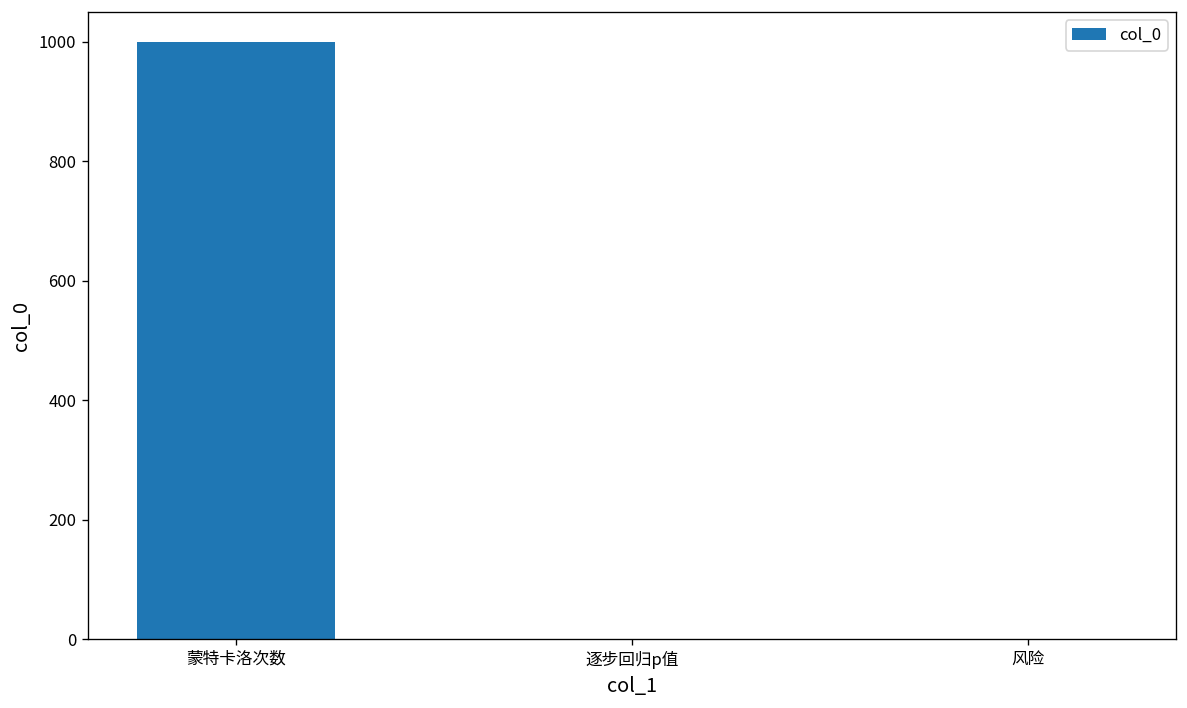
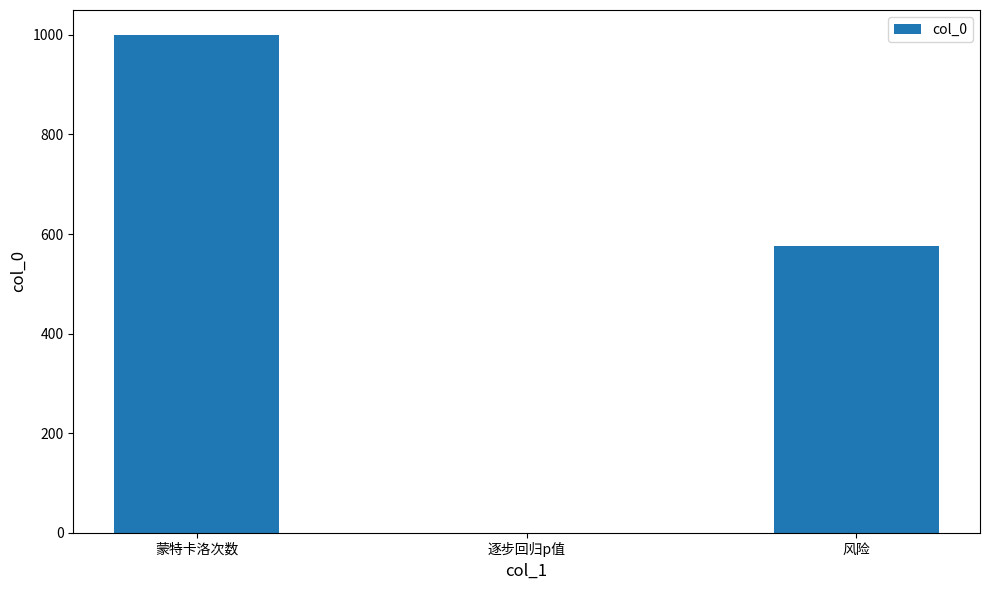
  {
    "蒙特卡洛次数": 1000,
-   "风险": 0
+   "风险": 580
  }
